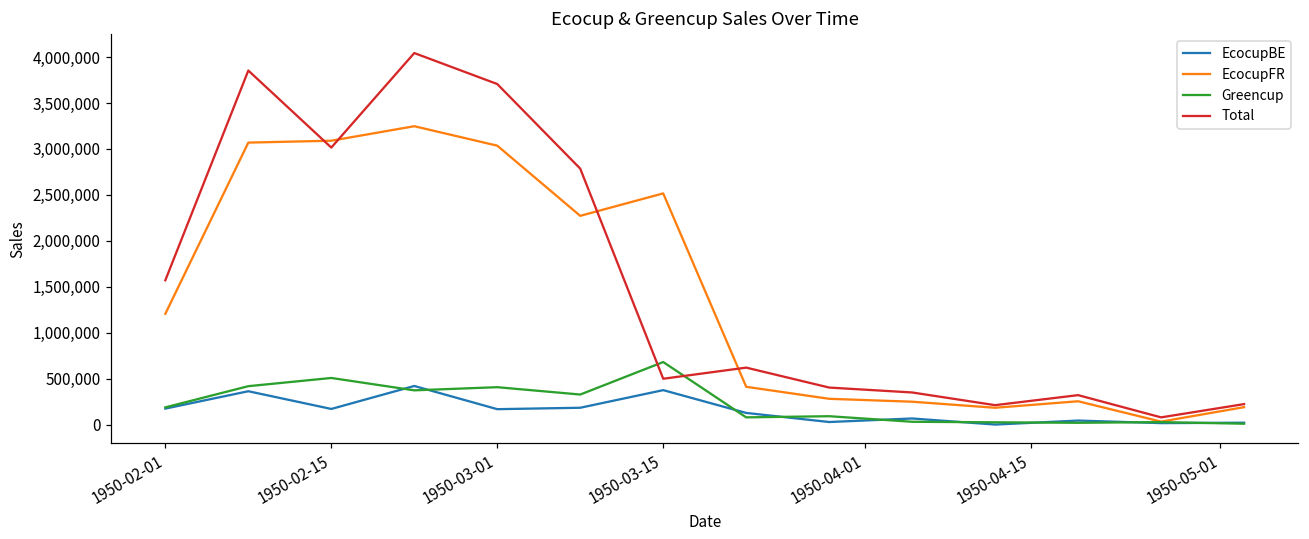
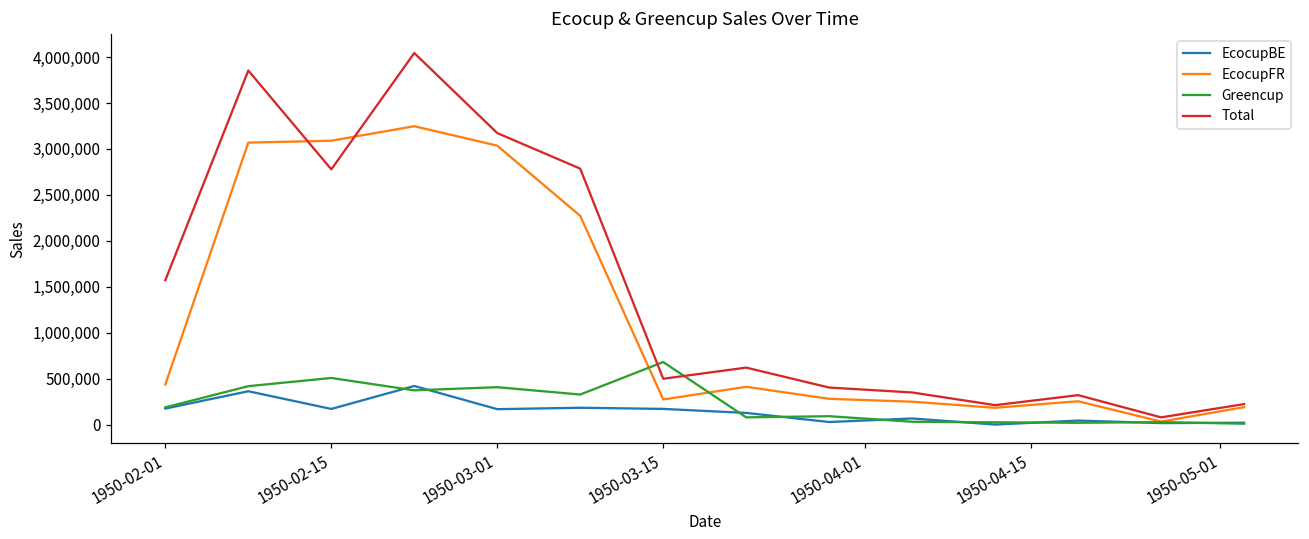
  {
    "EcocupBE": {
      "1950-02-15": "200,000",
      "1950-03-01": "200,000",
-     "1950-03-15": "400,000"
+     "1950-03-15": "200,000"
    },
    "EcocupFR": {
-     "1950-02-01": "1,200,000",
+     "1950-02-01": "400,000",
      "1950-02-15": "3,100,000",
      "1950-03-01": "3,000,000",
-     "1950-03-15": "2,500,000"
+     "1950-03-15": "300,000"
    },
    "Greencup": {
      "1950-02-15": "500,000",
      "1950-03-01": "400,000",
      "1950-03-15": "700,000"
    },
    "Total": {
      "1950-02-01": "1,600,000",
-     "1950-02-15": "3,000,000",
-     "1950-03-01": "3,700,000",
+     "1950-02-15": "2,800,000",
+     "1950-03-01": "3,200,000",
      "1950-03-15": "500,000"
    }
  }
